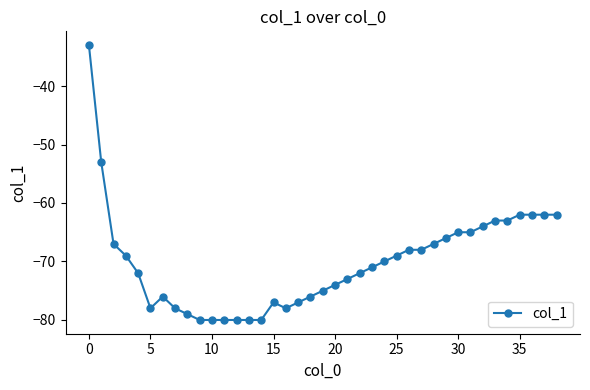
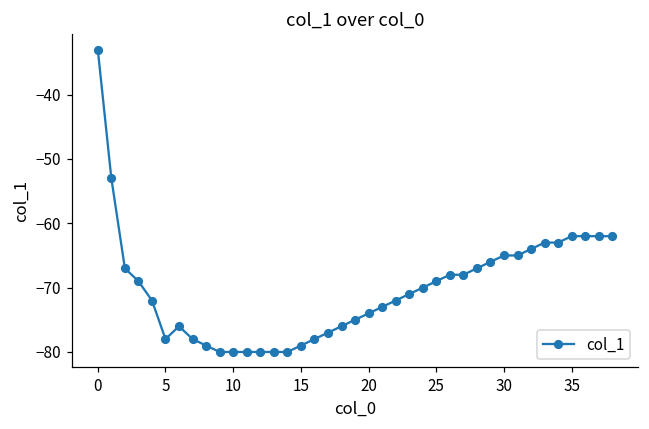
  {
    "0": -33,
    "5": -78,
    "10": -80,
-   "15": -77,
+   "15": -79,
    "20": -74,
    "25": -69,
    "30": -65,
    "35": -62
  }
